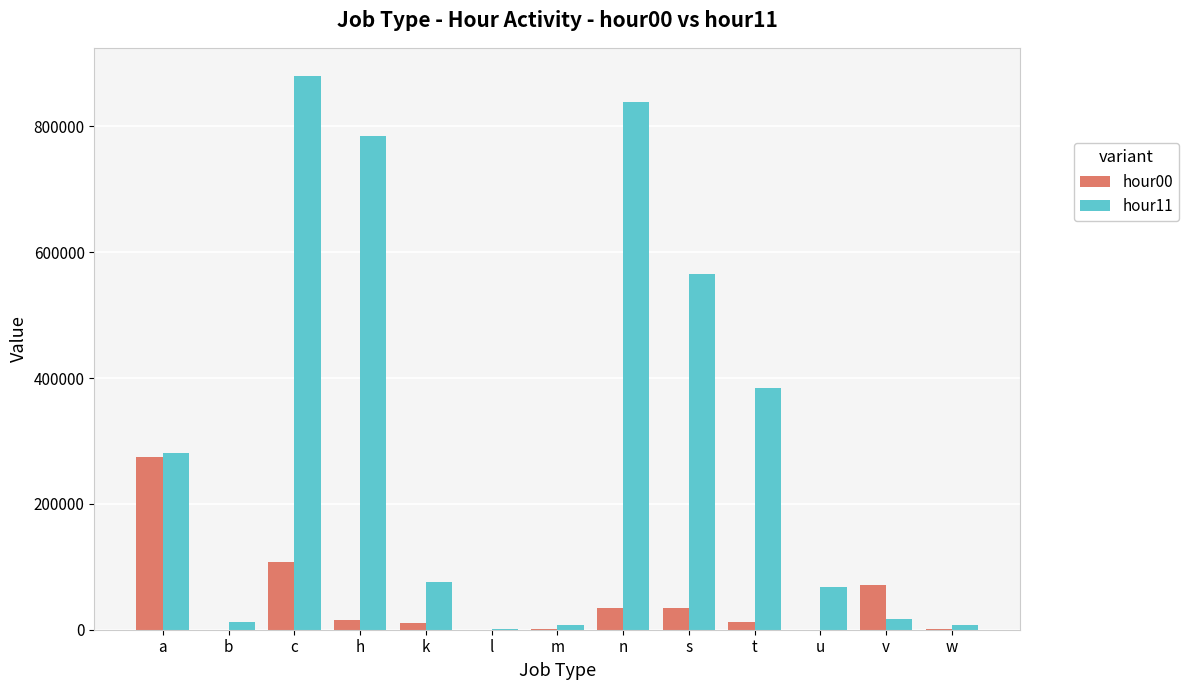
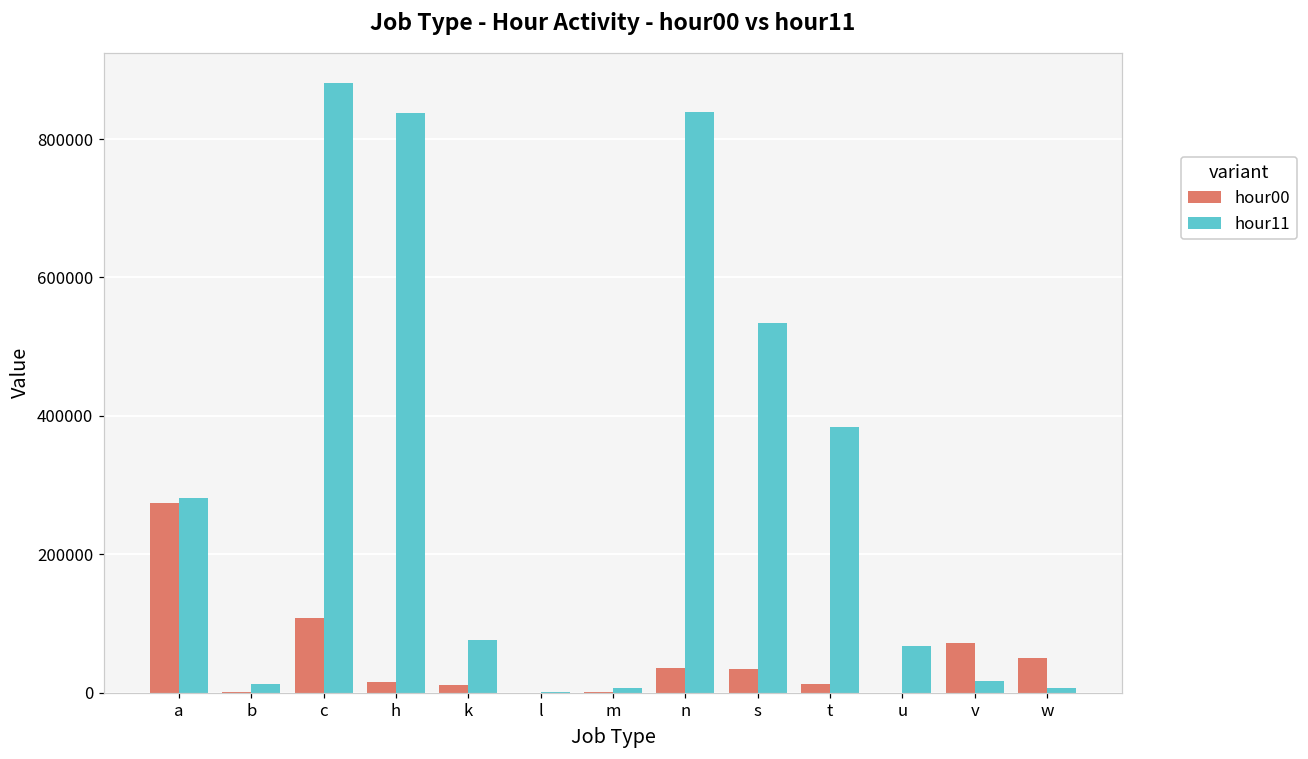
  {
    "hour00": {
      "a": 270000,
      "c": 110000,
      "h": 10000,
      "k": 10000,
      "n": 40000,
      "s": 30000,
      "t": 10000,
      "v": 70000,
-     "w": 0
+     "w": 50000
    },
    "hour11": {
      "a": 280000,
      "b": 10000,
      "c": 880000,
-     "h": 790000,
+     "h": 840000,
      "k": 80000,
      "m": 10000,
      "n": 840000,
-     "s": 570000,
+     "s": 530000,
      "t": 380000,
      "u": 70000,
      "v": 20000,
      "w": 10000
    }
  }
